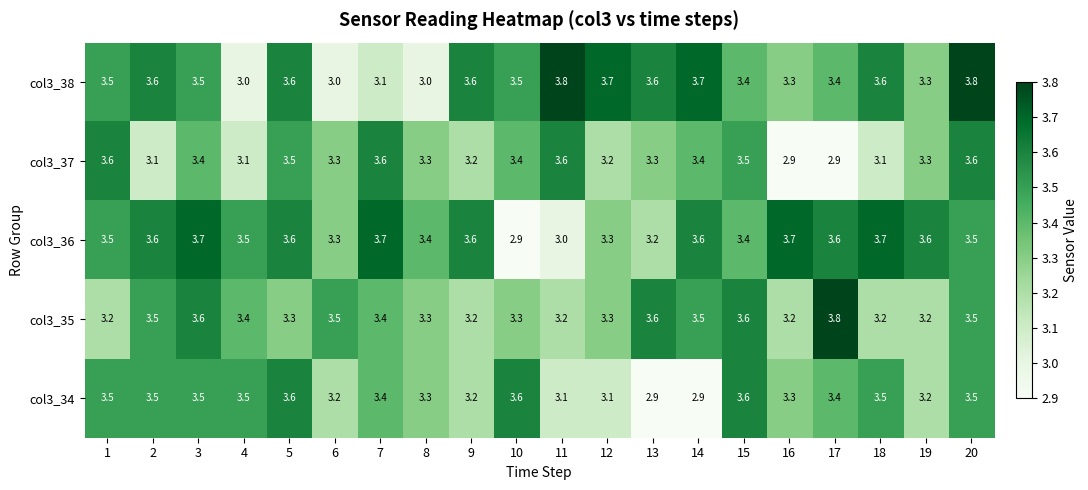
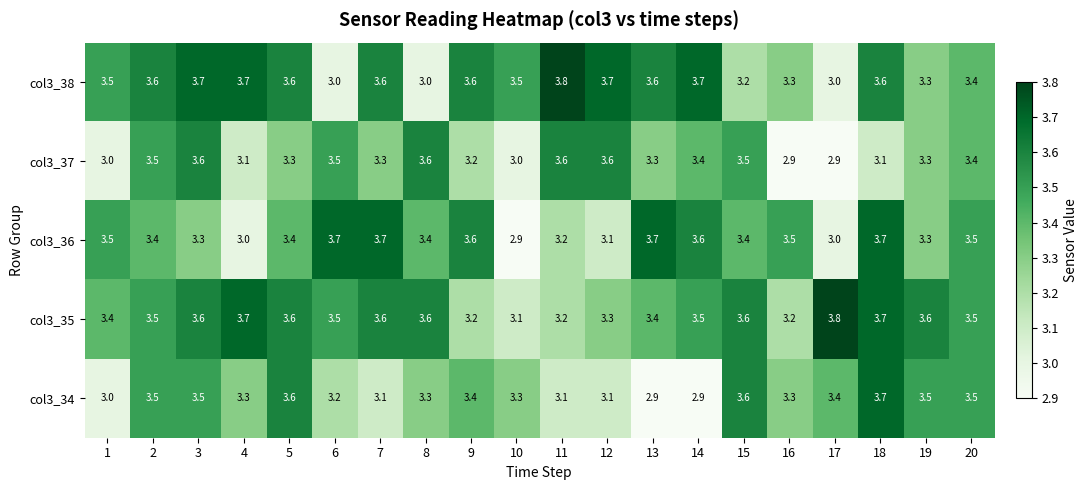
  {
    "col3_38": {
      "1": 3.5,
      "2": 3.6,
-     "3": 3.5,
-     "4": 3.0,
+     "3": 3.7,
+     "4": 3.7,
      "5": 3.6,
      "6": 3.0,
-     "7": 3.1,
+     "7": 3.6,
      "8": 3.0,
      "9": 3.6,
      "10": 3.5,
      "11": 3.8,
      "12": 3.7,
      "13": 3.6,
      "14": 3.7,
-     "15": 3.4,
+     "15": 3.2,
      "16": 3.3,
-     "17": 3.4,
+     "17": 3.0,
      "18": 3.6,
      "19": 3.3,
-     "20": 3.8
+     "20": 3.4
    },
    "col3_37": {
-     "1": 3.6,
-     "2": 3.1,
-     "3": 3.4,
+     "1": 3.0,
+     "2": 3.5,
+     "3": 3.6,
      "4": 3.1,
-     "5": 3.5,
-     "6": 3.3,
-     "7": 3.6,
-     "8": 3.3,
+     "5": 3.3,
+     "6": 3.5,
+     "7": 3.3,
+     "8": 3.6,
      "9": 3.2,
-     "10": 3.4,
+     "10": 3.0,
      "11": 3.6,
-     "12": 3.2,
+     "12": 3.6,
      "13": 3.3,
      "14": 3.4,
      "15": 3.5,
      "16": 2.9,
      "17": 2.9,
      "18": 3.1,
      "19": 3.3,
-     "20": 3.6
+     "20": 3.4
    },
    "col3_36": {
      "1": 3.5,
-     "2": 3.6,
-     "3": 3.7,
-     "4": 3.5,
-     "5": 3.6,
-     "6": 3.3,
+     "2": 3.4,
+     "3": 3.3,
+     "4": 3.0,
+     "5": 3.4,
+     "6": 3.7,
      "7": 3.7,
      "8": 3.4,
      "9": 3.6,
      "10": 2.9,
-     "11": 3.0,
-     "12": 3.3,
-     "13": 3.2,
+     "11": 3.2,
+     "12": 3.1,
+     "13": 3.7,
      "14": 3.6,
      "15": 3.4,
-     "16": 3.7,
-     "17": 3.6,
+     "16": 3.5,
+     "17": 3.0,
      "18": 3.7,
-     "19": 3.6,
+     "19": 3.3,
      "20": 3.5
    },
    "col3_35": {
-     "1": 3.2,
+     "1": 3.4,
      "2": 3.5,
      "3": 3.6,
-     "4": 3.4,
-     "5": 3.3,
+     "4": 3.7,
+     "5": 3.6,
      "6": 3.5,
-     "7": 3.4,
-     "8": 3.3,
+     "7": 3.6,
+     "8": 3.6,
      "9": 3.2,
-     "10": 3.3,
+     "10": 3.1,
      "11": 3.2,
      "12": 3.3,
-     "13": 3.6,
+     "13": 3.4,
      "14": 3.5,
      "15": 3.6,
      "16": 3.2,
      "17": 3.8,
-     "18": 3.2,
-     "19": 3.2,
+     "18": 3.7,
+     "19": 3.6,
      "20": 3.5
    },
    "col3_34": {
-     "1": 3.5,
+     "1": 3.0,
      "2": 3.5,
      "3": 3.5,
-     "4": 3.5,
+     "4": 3.3,
      "5": 3.6,
      "6": 3.2,
-     "7": 3.4,
+     "7": 3.1,
      "8": 3.3,
-     "9": 3.2,
-     "10": 3.6,
+     "9": 3.4,
+     "10": 3.3,
      "11": 3.1,
      "12": 3.1,
      "13": 2.9,
      "14": 2.9,
      "15": 3.6,
      "16": 3.3,
      "17": 3.4,
-     "18": 3.5,
-     "19": 3.2,
+     "18": 3.7,
+     "19": 3.5,
      "20": 3.5
    }
  }
